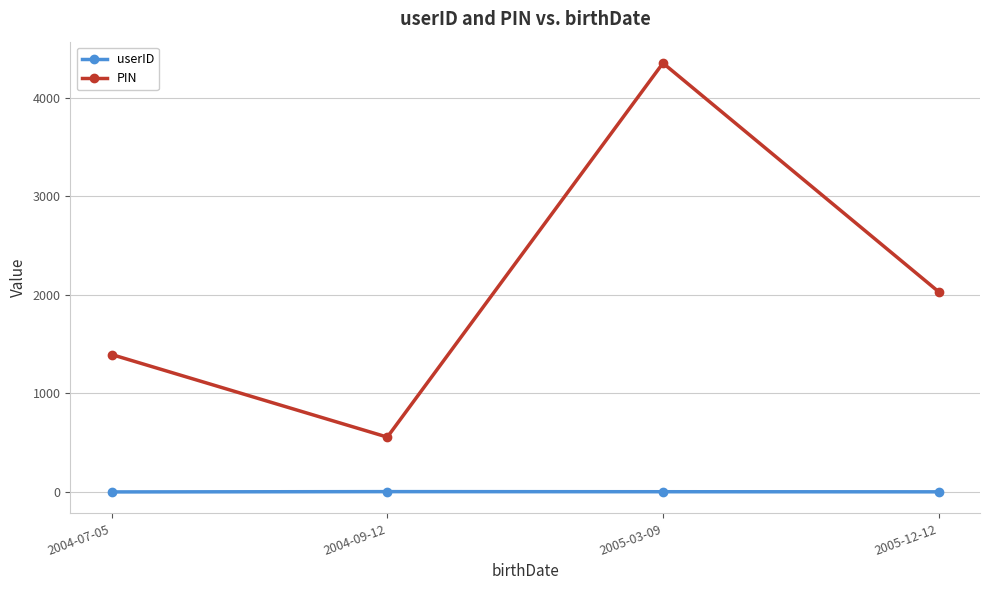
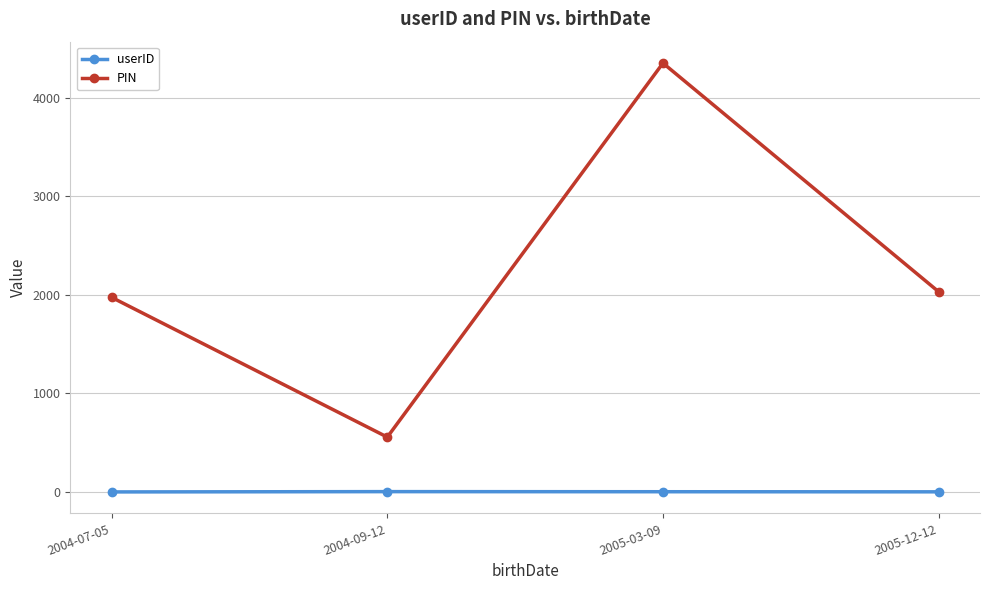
  {
    "userID": {
      "2004-07-05": 0,
      "2004-09-12": 0,
      "2005-03-09": 0,
      "2005-12-12": 0
    },
    "PIN": {
-     "2004-07-05": 1400,
+     "2004-07-05": 2000,
      "2004-09-12": 600,
      "2005-03-09": 4400,
      "2005-12-12": 2000
    }
  }
